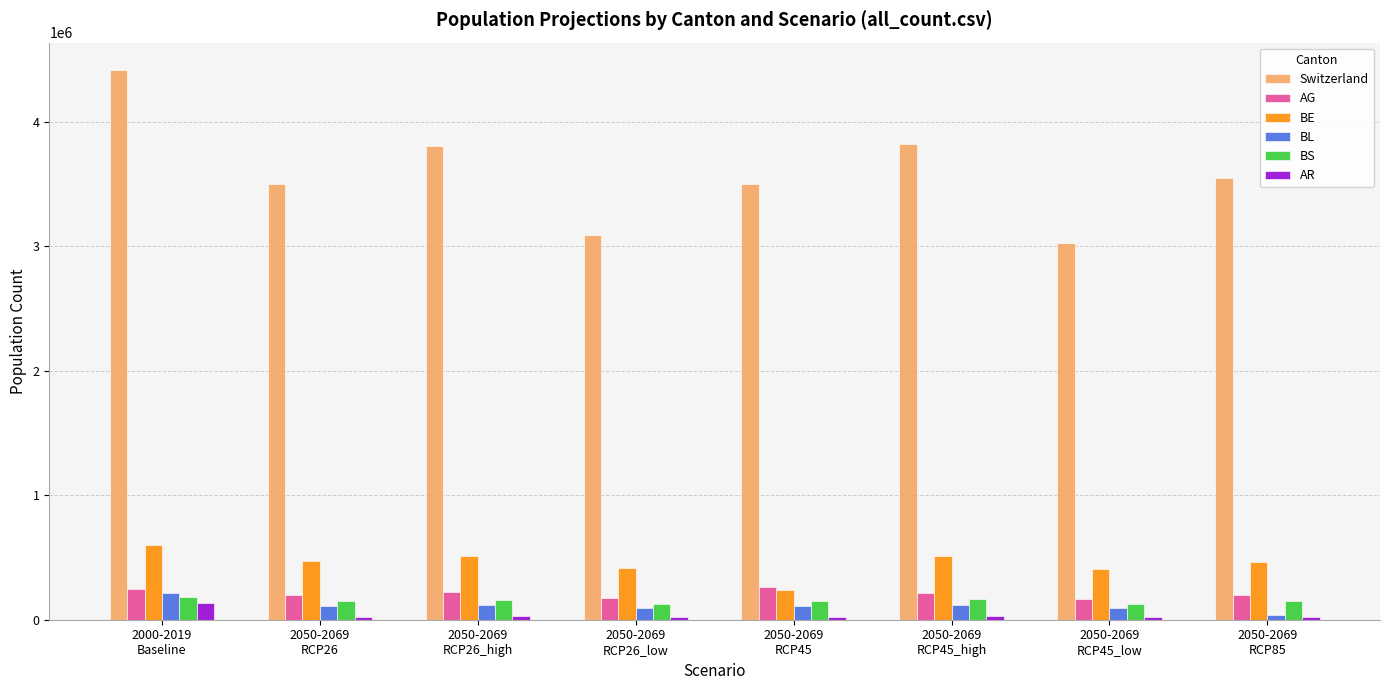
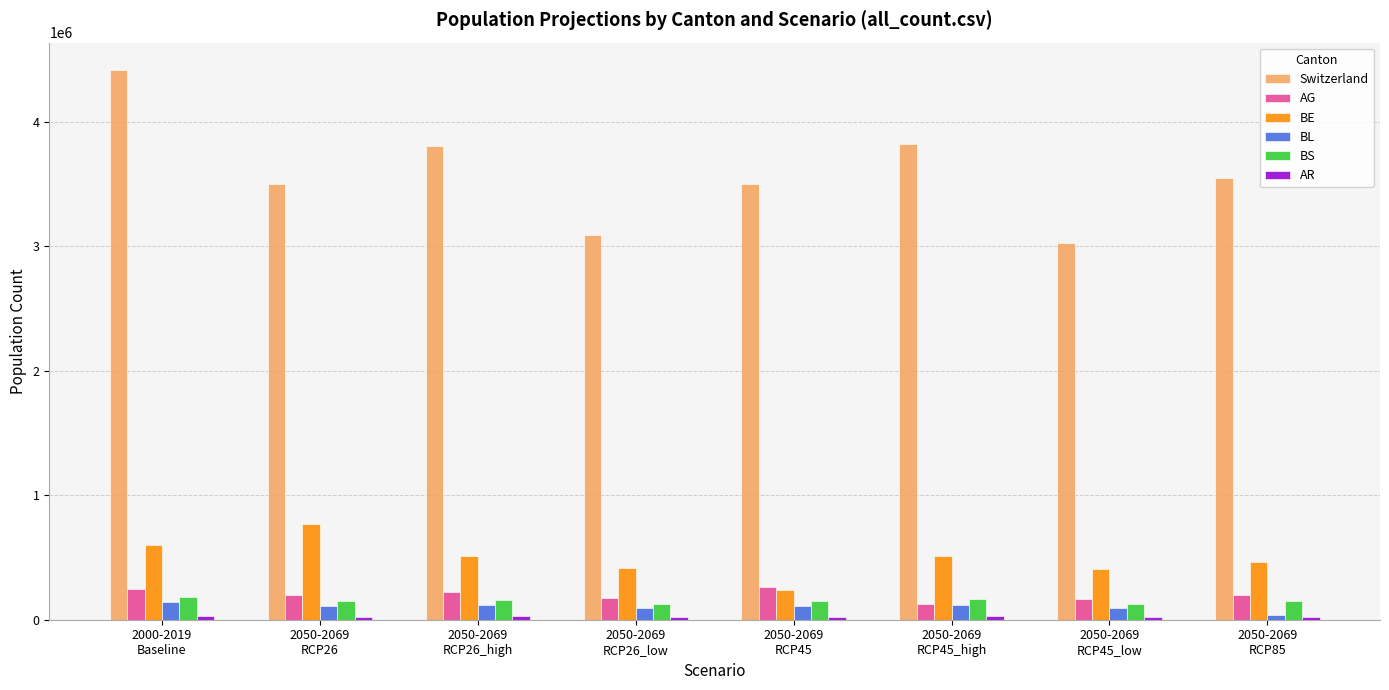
  {
    "Switzerland": {
      "2000-2019 Baseline": 4410000,
      "2050-2069 RCP26": 3500000,
      "2050-2069 RCP26_high": 3810000,
      "2050-2069 RCP26_low": 3090000,
      "2050-2069 RCP45": 3500000,
      "2050-2069 RCP45_high": 3820000,
      "2050-2069 RCP45_low": 3030000,
      "2050-2069 RCP85": 3550000
    },
    "AG": {
      "2000-2019 Baseline": 240000,
      "2050-2069 RCP26": 200000,
      "2050-2069 RCP26_high": 220000,
      "2050-2069 RCP26_low": 170000,
      "2050-2069 RCP45": 260000,
-     "2050-2069 RCP45_high": 220000,
+     "2050-2069 RCP45_high": 130000,
      "2050-2069 RCP45_low": 170000,
      "2050-2069 RCP85": 200000
    },
    "BE": {
      "2000-2019 Baseline": 600000,
-     "2050-2069 RCP26": 470000,
+     "2050-2069 RCP26": 770000,
      "2050-2069 RCP26_high": 510000,
      "2050-2069 RCP26_low": 420000,
      "2050-2069 RCP45": 240000,
      "2050-2069 RCP45_high": 510000,
      "2050-2069 RCP45_low": 410000,
      "2050-2069 RCP85": 460000
    },
    "BL": {
-     "2000-2019 Baseline": 220000,
+     "2000-2019 Baseline": 140000,
      "2050-2069 RCP26": 110000,
      "2050-2069 RCP26_high": 120000,
      "2050-2069 RCP26_low": 100000,
      "2050-2069 RCP45": 110000,
      "2050-2069 RCP45_high": 120000,
      "2050-2069 RCP45_low": 100000,
      "2050-2069 RCP85": 40000
    },
    "BS": {
      "2000-2019 Baseline": 180000,
      "2050-2069 RCP26": 150000,
      "2050-2069 RCP26_high": 160000,
      "2050-2069 RCP26_low": 130000,
      "2050-2069 RCP45": 150000,
      "2050-2069 RCP45_high": 160000,
      "2050-2069 RCP45_low": 130000,
      "2050-2069 RCP85": 150000
    },
    "AR": {
-     "2000-2019 Baseline": 130000,
+     "2000-2019 Baseline": 30000,
      "2050-2069 RCP26": 30000,
      "2050-2069 RCP26_high": 30000,
      "2050-2069 RCP26_low": 20000,
      "2050-2069 RCP45": 30000,
      "2050-2069 RCP45_high": 30000,
      "2050-2069 RCP45_low": 20000,
      "2050-2069 RCP85": 20000
    }
  }
